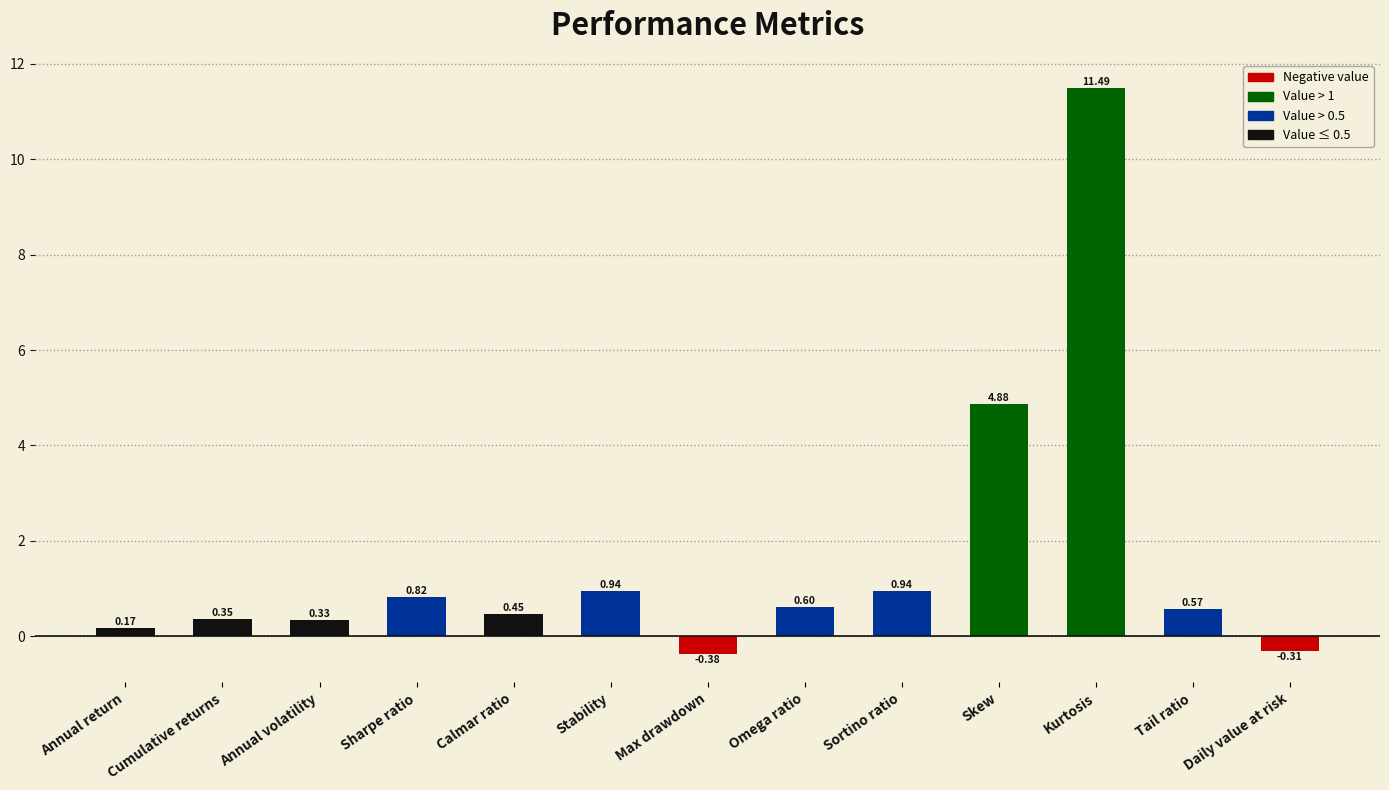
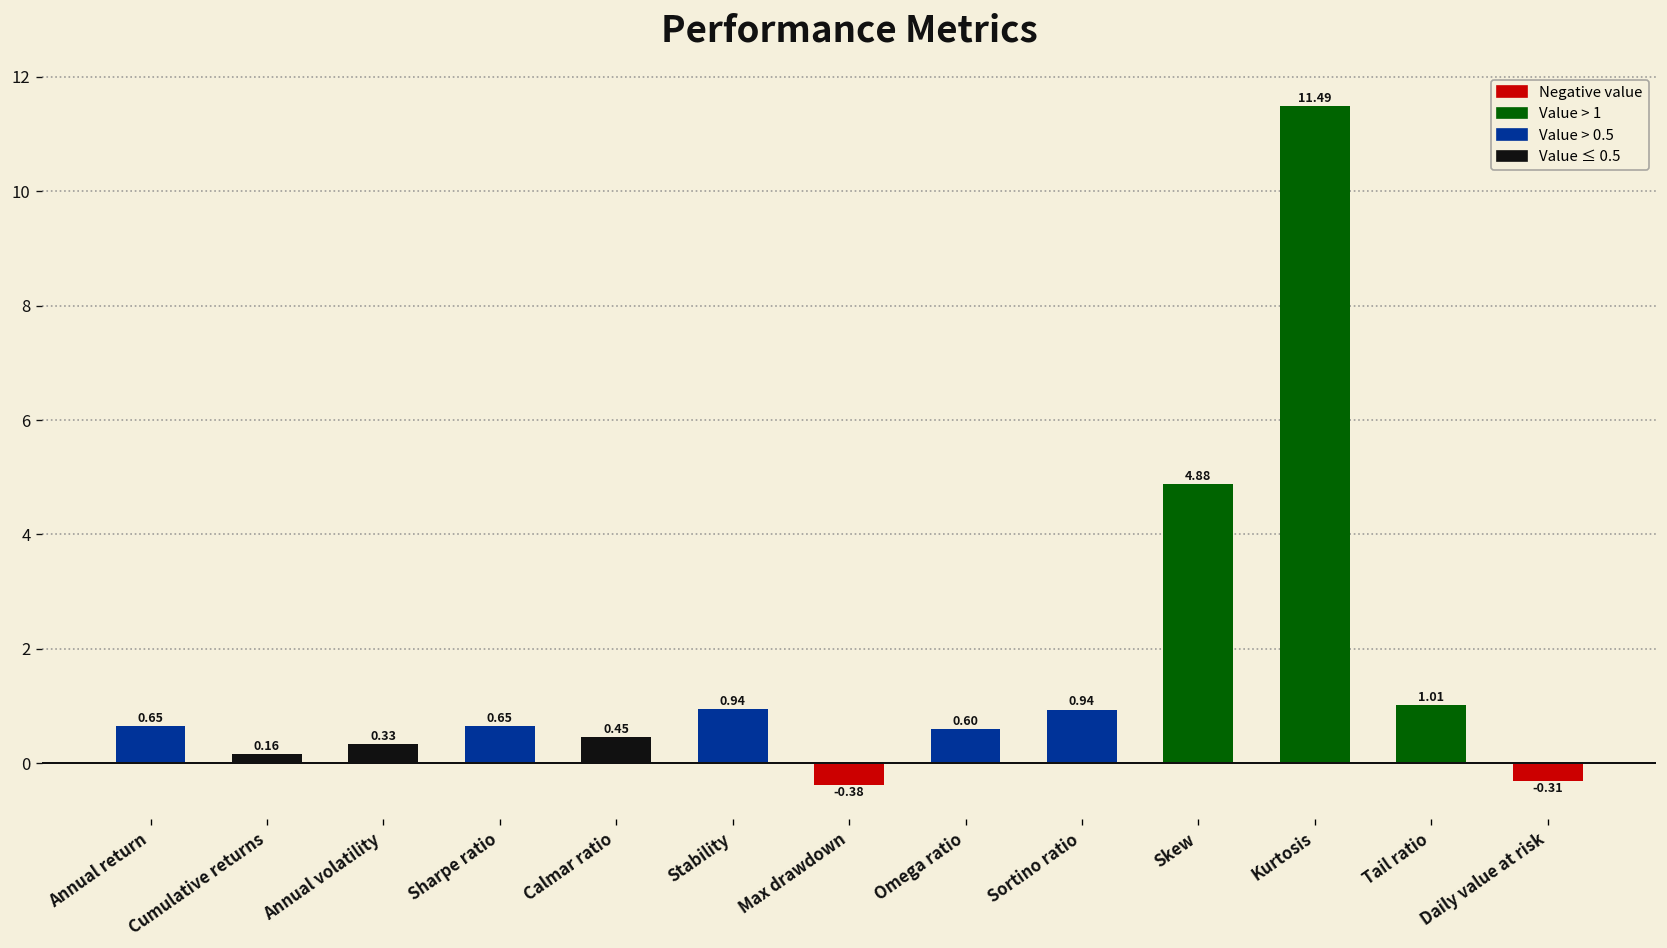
  {
-   "Annual return": 0.17,
-   "Cumulative returns": 0.35,
+   "Annual return": 0.65,
+   "Cumulative returns": 0.16,
    "Annual volatility": 0.33,
-   "Sharpe ratio": 0.82,
+   "Sharpe ratio": 0.65,
    "Calmar ratio": 0.45,
    "Stability": 0.94,
    "Max drawdown": -0.38,
    "Omega ratio": 0.60,
    "Sortino ratio": 0.94,
    "Skew": 4.88,
    "Kurtosis": 11.49,
-   "Tail ratio": 0.57,
+   "Tail ratio": 1.01,
    "Daily value at risk": -0.31
  }
